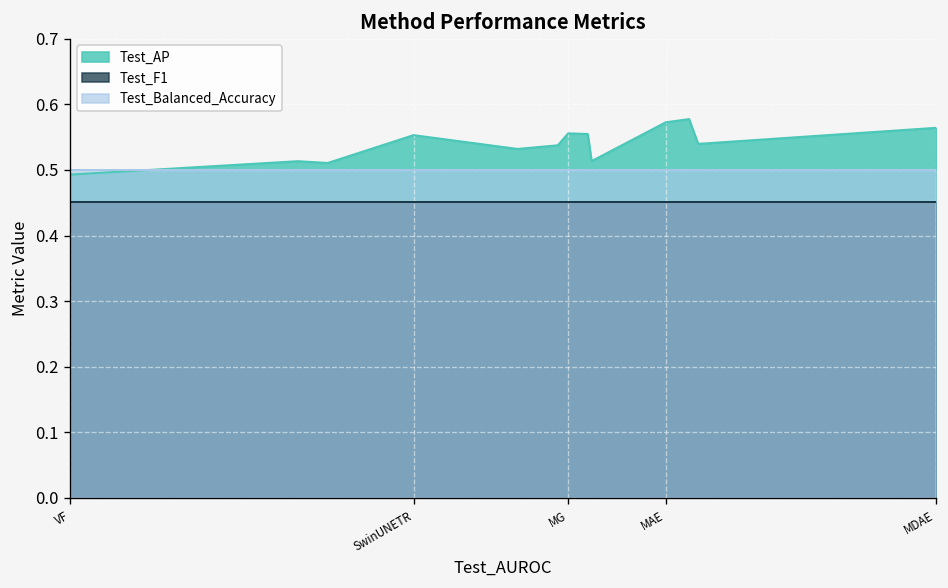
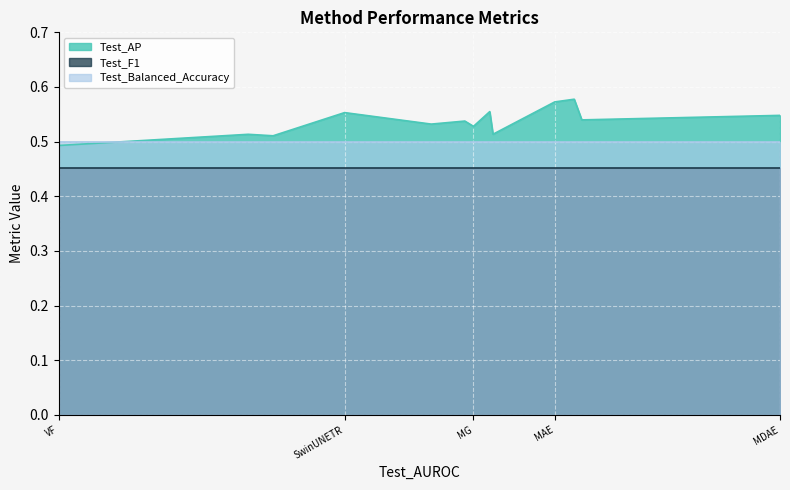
  {
    "Test_AP": {
      "VF": 0.49,
      "SwinUNETR": 0.55,
-     "MG": 0.56,
+     "MG": 0.53,
      "MAE": 0.57,
-     "MDAE": 0.56
+     "MDAE": 0.55
    },
    "Test_F1": {
      "VF": 0.45,
      "SwinUNETR": 0.45,
      "MG": 0.45,
      "MAE": 0.45,
      "MDAE": 0.45
    },
    "Test_Balanced_Accuracy": {
      "VF": 0.50,
      "SwinUNETR": 0.50,
      "MG": 0.50,
      "MAE": 0.50,
      "MDAE": 0.50
    }
  }
